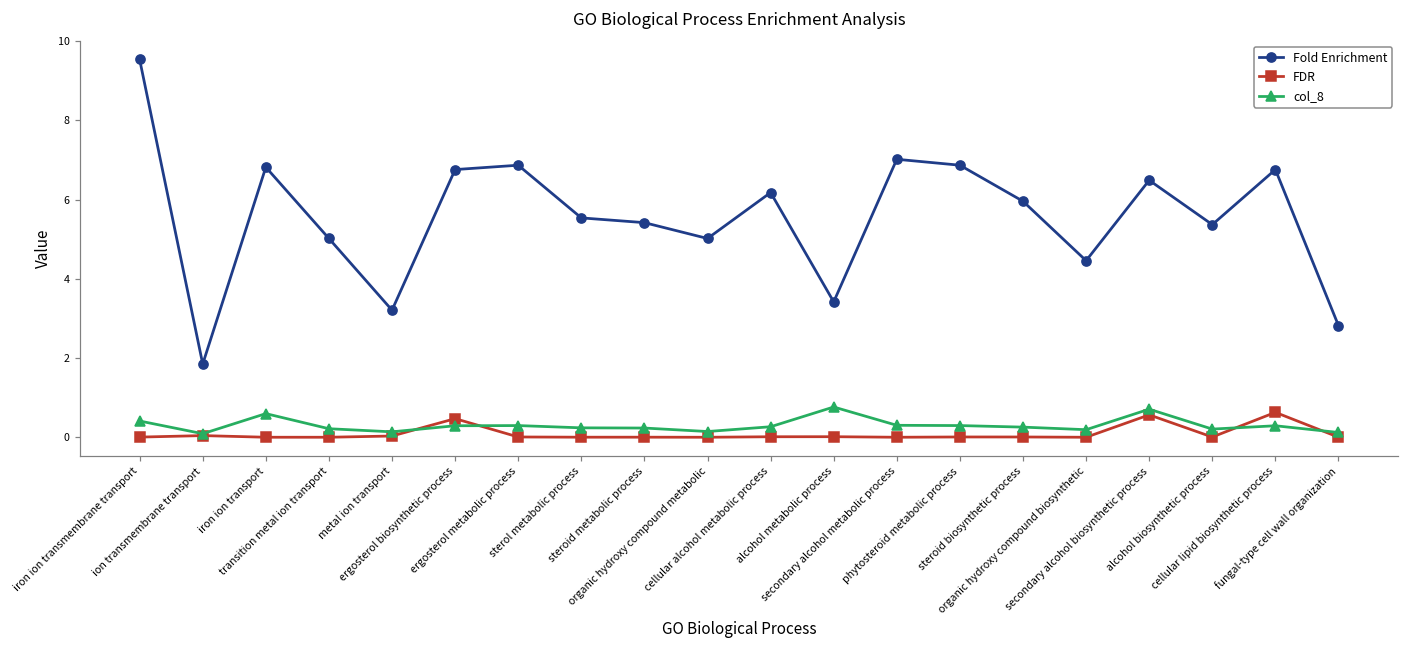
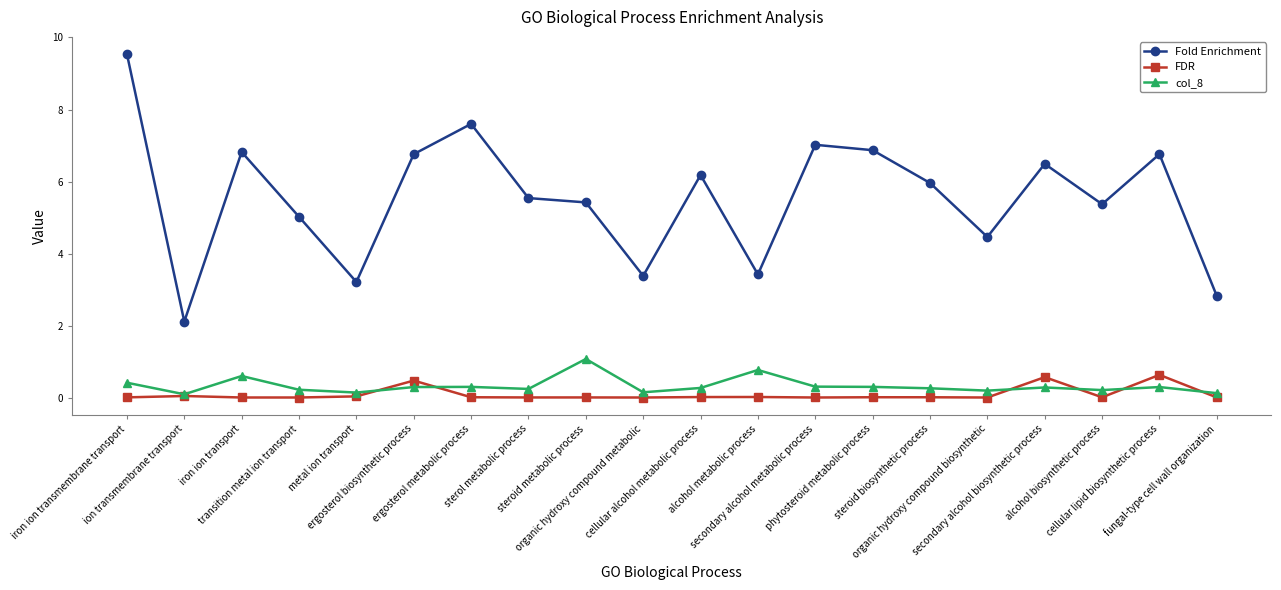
  {
    "Fold Enrichment": {
      "iron ion transmembrane transport": 9.5,
-     "ion transmembrane transport": 1.9,
+     "ion transmembrane transport": 2.1,
      "iron ion transport": 6.8,
      "transition metal ion transport": 5.0,
      "metal ion transport": 3.2,
      "ergosterol biosynthetic process": 6.8,
-     "ergosterol metabolic process": 6.9,
+     "ergosterol metabolic process": 7.6,
      "sterol metabolic process": 5.5,
      "steroid metabolic process": 5.4,
-     "organic hydroxy compound metabolic": 5.0,
+     "organic hydroxy compound metabolic": 3.4,
      "cellular alcohol metabolic process": 6.2,
      "alcohol metabolic process": 3.4,
      "secondary alcohol metabolic process": 7.0,
      "phytosteroid metabolic process": 6.9,
      "steroid biosynthetic process": 6.0,
      "organic hydroxy compound biosynthetic": 4.5,
      "secondary alcohol biosynthetic process": 6.5,
      "alcohol biosynthetic process": 5.4,
      "cellular lipid biosynthetic process": 6.8,
      "fungal-type cell wall organization": 2.8
    },
    "FDR": {
      "iron ion transmembrane transport": 0.0,
      "iron ion transport": 0.0,
      "transition metal ion transport": 0.0,
      "metal ion transport": 0.0,
      "ergosterol biosynthetic process": 0.5,
      "ergosterol metabolic process": 0.0,
      "sterol metabolic process": 0.0,
      "steroid metabolic process": 0.0,
      "organic hydroxy compound metabolic": 0.0,
      "cellular alcohol metabolic process": 0.0,
      "alcohol metabolic process": 0.0,
      "secondary alcohol metabolic process": 0.0,
      "phytosteroid metabolic process": 0.0,
      "steroid biosynthetic process": 0.0,
      "organic hydroxy compound biosynthetic": 0.0,
      "secondary alcohol biosynthetic process": 0.6,
      "alcohol biosynthetic process": 0.0,
      "cellular lipid biosynthetic process": 0.6,
      "fungal-type cell wall organization": 0.0
    },
    "col_8": {
      "iron ion transmembrane transport": 0.4,
      "iron ion transport": 0.6,
      "transition metal ion transport": 0.2,
      "metal ion transport": 0.1,
      "ergosterol biosynthetic process": 0.3,
      "ergosterol metabolic process": 0.3,
      "sterol metabolic process": 0.2,
-     "steroid metabolic process": 0.2,
+     "steroid metabolic process": 1.1,
      "organic hydroxy compound metabolic": 0.1,
      "cellular alcohol metabolic process": 0.3,
      "alcohol metabolic process": 0.8,
      "secondary alcohol metabolic process": 0.3,
      "phytosteroid metabolic process": 0.3,
      "steroid biosynthetic process": 0.3,
      "organic hydroxy compound biosynthetic": 0.2,
-     "secondary alcohol biosynthetic process": 0.7,
+     "secondary alcohol biosynthetic process": 0.3,
      "alcohol biosynthetic process": 0.2,
      "cellular lipid biosynthetic process": 0.3,
      "fungal-type cell wall organization": 0.1
    }
  }
